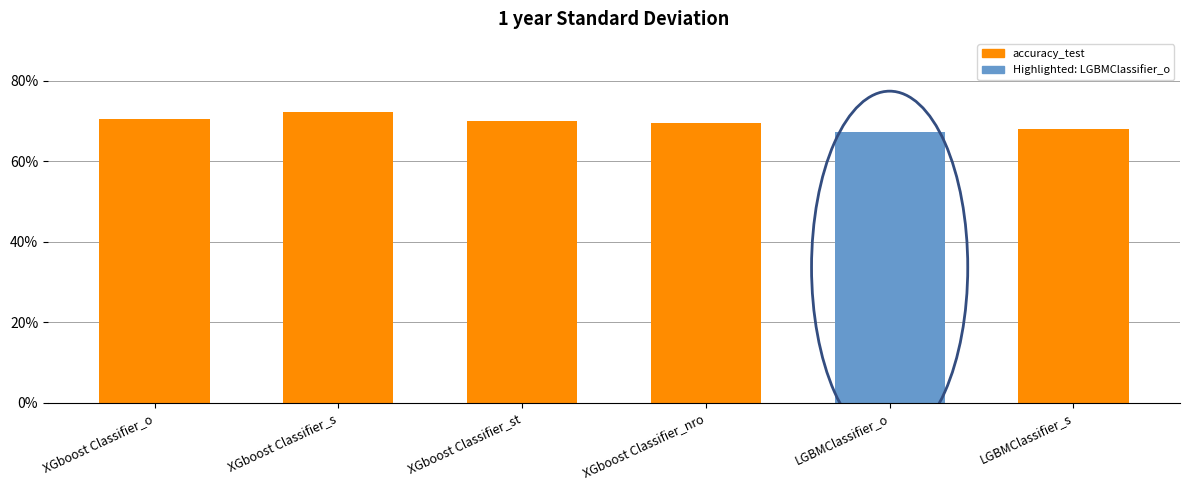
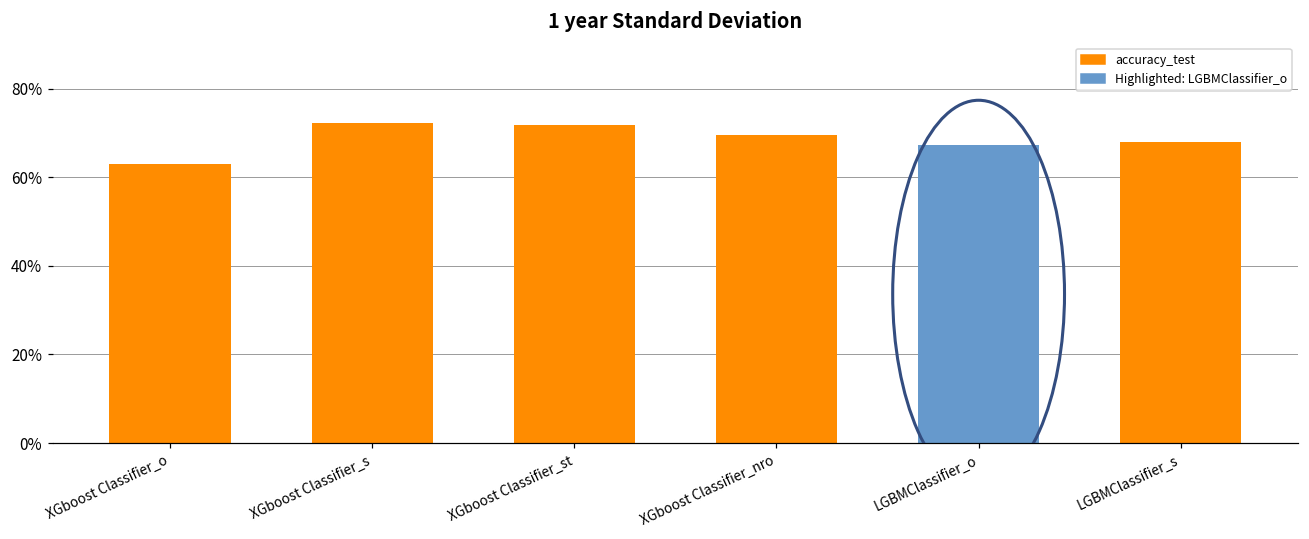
  {
-   "XGboost Classifier_o": "71%",
+   "XGboost Classifier_o": "63%",
    "XGboost Classifier_s": "72%",
-   "XGboost Classifier_st": "70%",
+   "XGboost Classifier_st": "72%",
    "XGboost Classifier_nro": "70%",
    "LGBMClassifier_o": "67%",
    "LGBMClassifier_s": "68%"
  }
